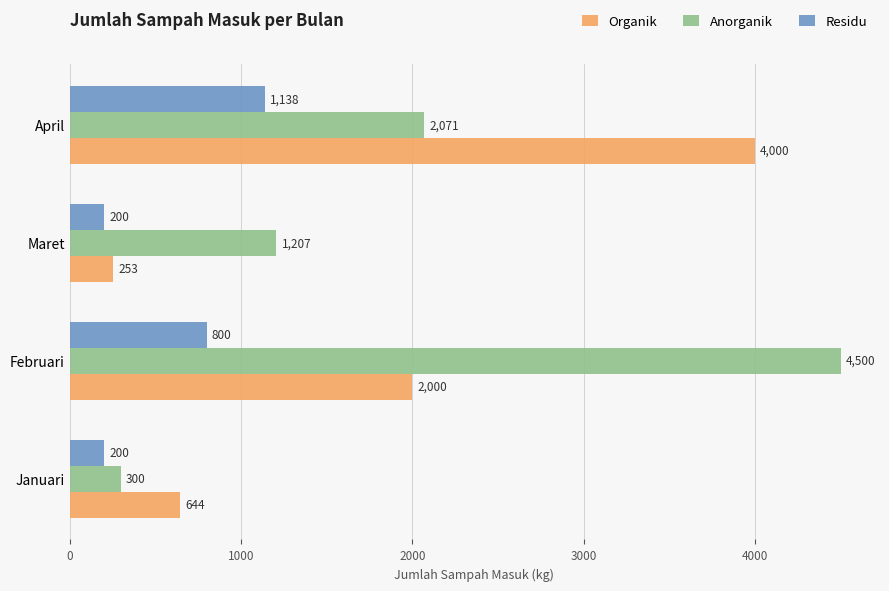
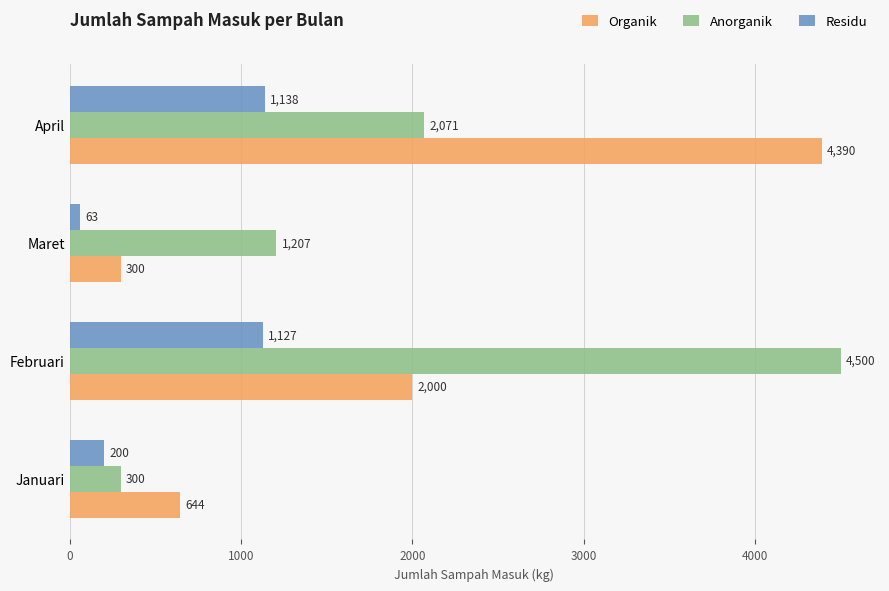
  {
    "Organik": {
-     "April": "4,000",
-     "Maret": "253",
+     "April": "4,390",
+     "Maret": "300",
      "Februari": "2,000",
      "Januari": "644"
    },
    "Anorganik": {
      "April": "2,071",
      "Maret": "1,207",
      "Februari": "4,500",
      "Januari": "300"
    },
    "Residu": {
      "April": "1,138",
-     "Maret": "200",
-     "Februari": "800",
+     "Maret": "63",
+     "Februari": "1,127",
      "Januari": "200"
    }
  }
